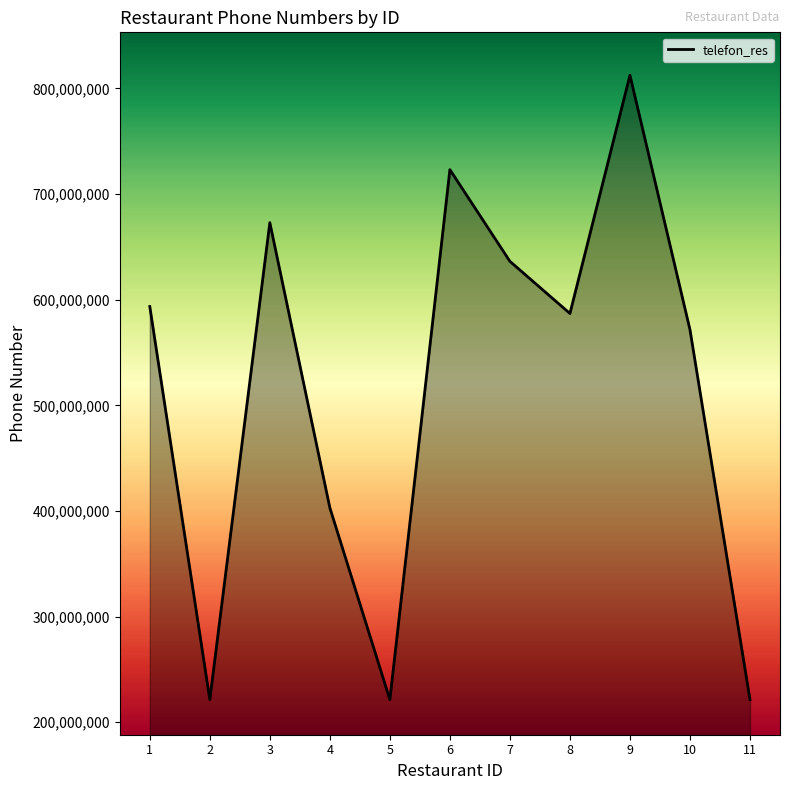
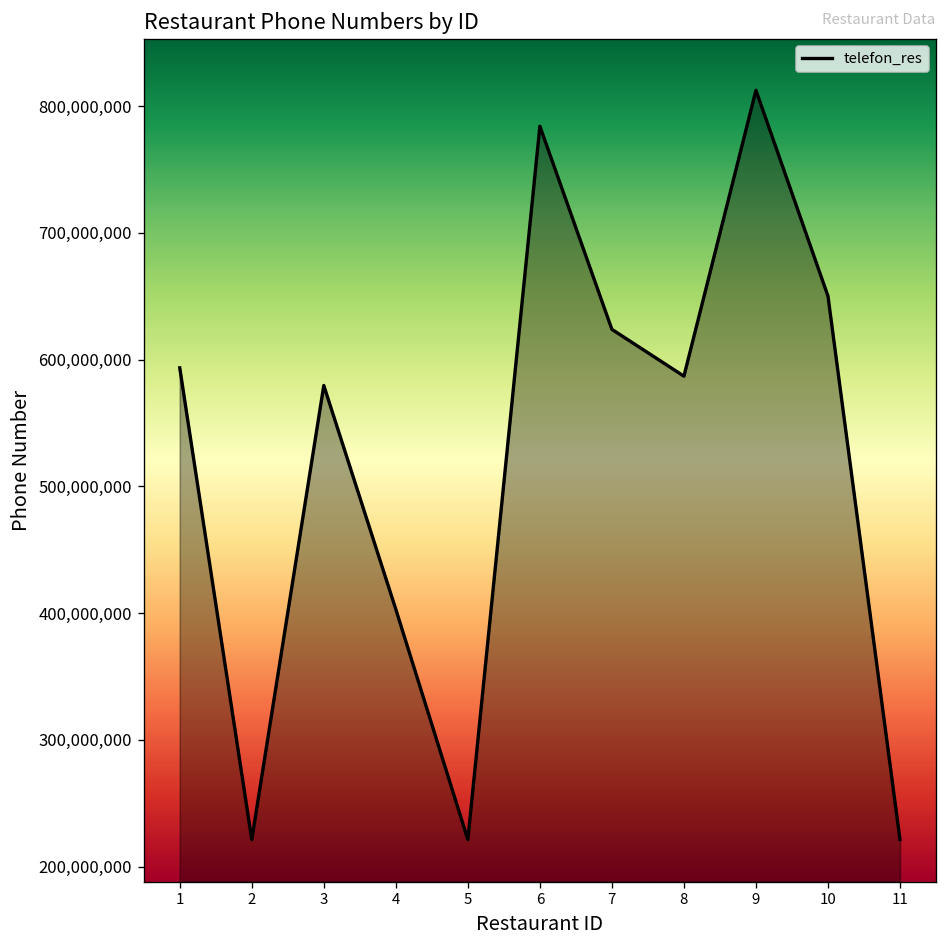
  {
    "1": "594,000,000",
    "2": "221,000,000",
-   "3": "673,000,000",
+   "3": "580,000,000",
    "4": "403,000,000",
    "5": "221,000,000",
-   "6": "723,000,000",
-   "7": "636,000,000",
+   "6": "784,000,000",
+   "7": "624,000,000",
    "8": "587,000,000",
    "9": "813,000,000",
-   "10": "572,000,000",
+   "10": "650,000,000",
    "11": "221,000,000"
  }
